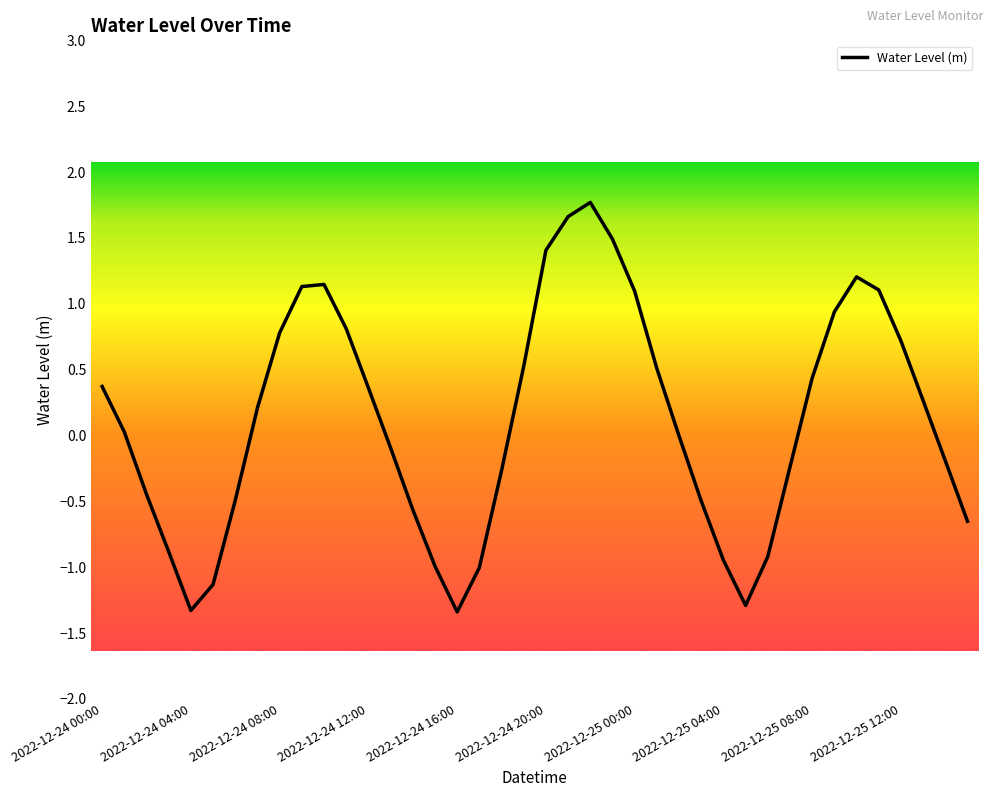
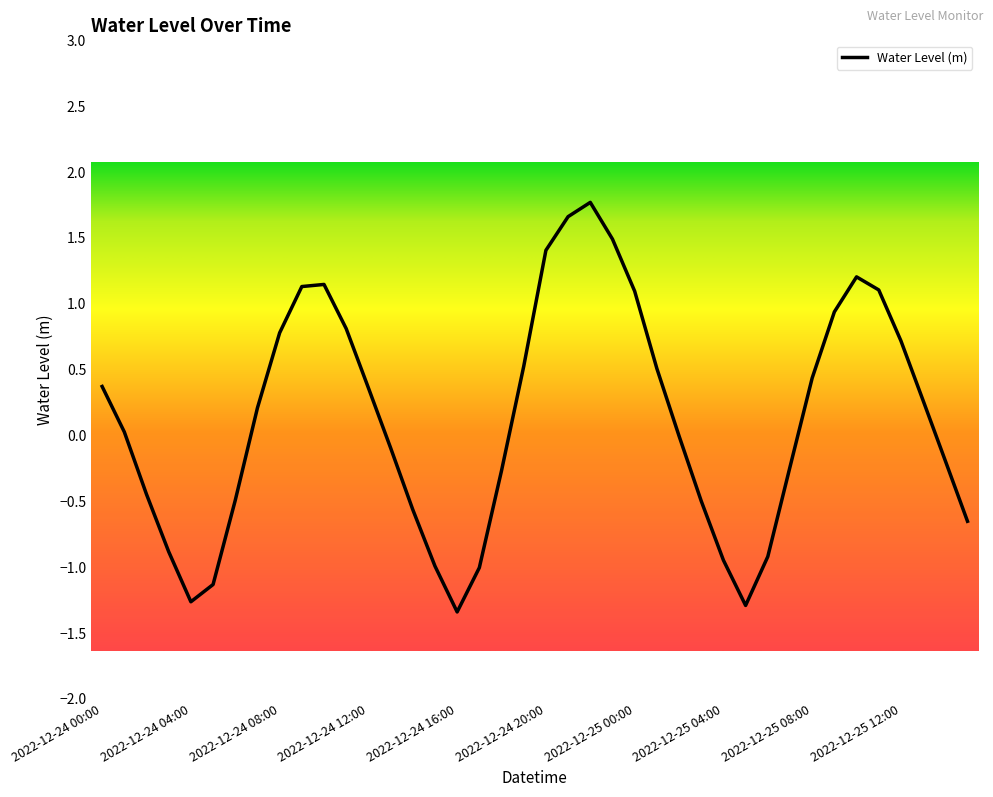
  {
    "2022-12-24 00:00": 0.37,
-   "2022-12-24 04:00": -1.33,
+   "2022-12-24 04:00": -1.26,
    "2022-12-24 08:00": 0.78,
    "2022-12-24 12:00": 0.36,
    "2022-12-24 16:00": -1.34,
    "2022-12-24 20:00": 1.41,
    "2022-12-25 00:00": 1.10,
    "2022-12-25 04:00": -0.95,
    "2022-12-25 08:00": 0.44,
    "2022-12-25 12:00": 0.72
  }
